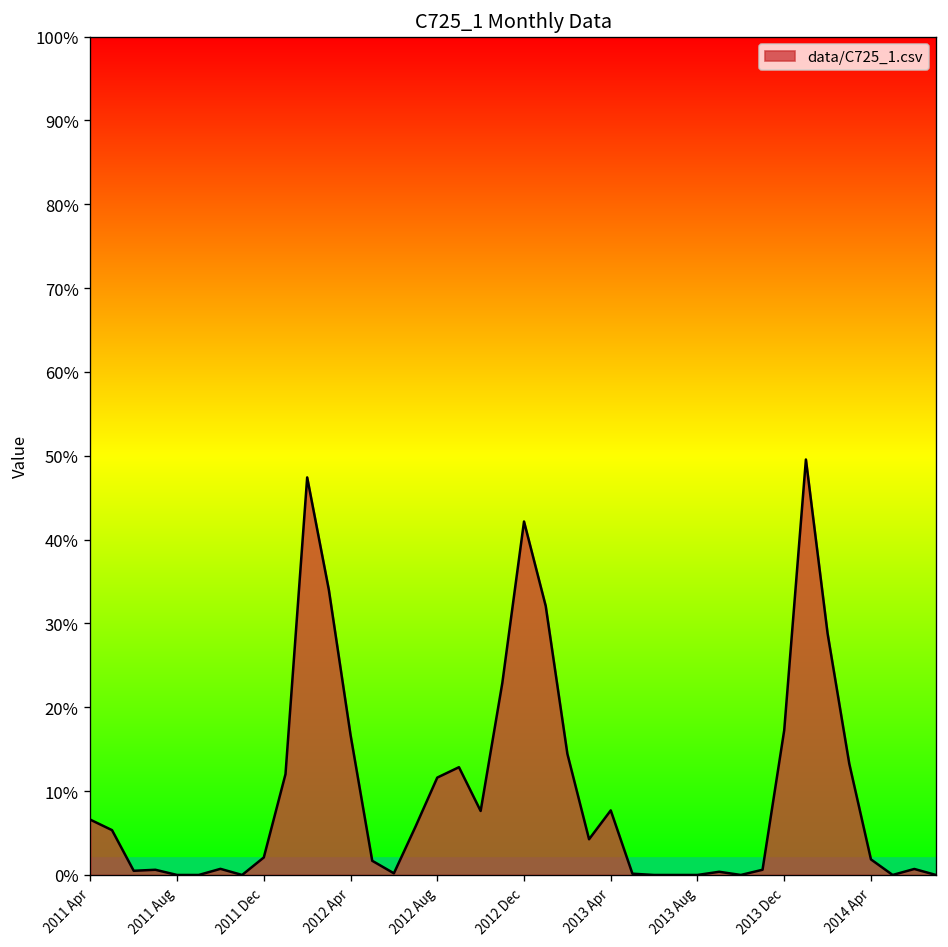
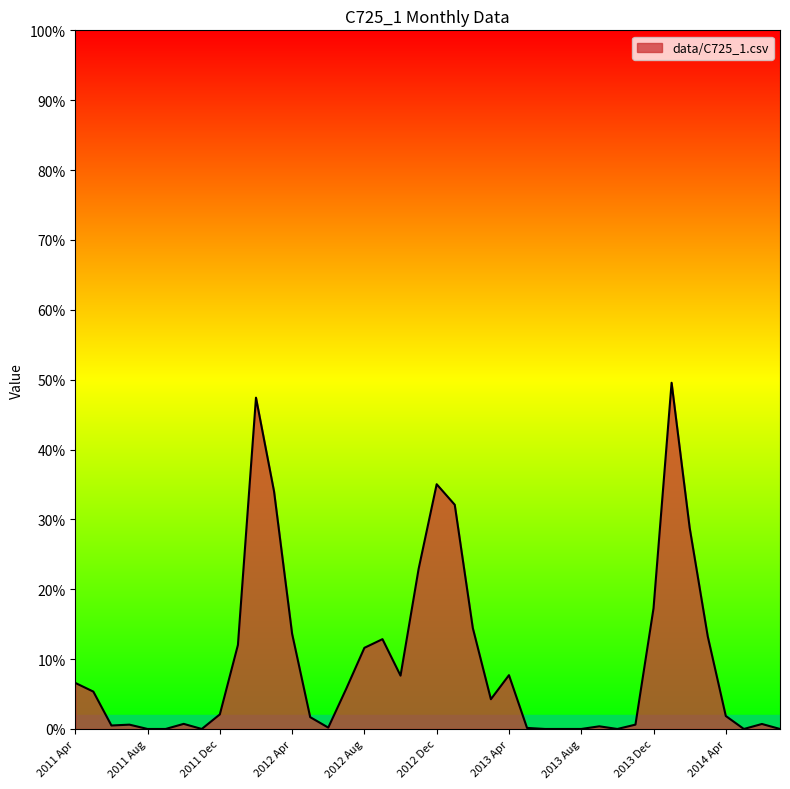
  {
    "2011 Apr": "7%",
    "2011 Dec": "2%",
-   "2012 Apr": "17%",
+   "2012 Apr": "14%",
    "2012 Aug": "12%",
-   "2012 Dec": "42%",
+   "2012 Dec": "35%",
    "2013 Apr": "8%",
    "2013 Dec": "17%"
  }
